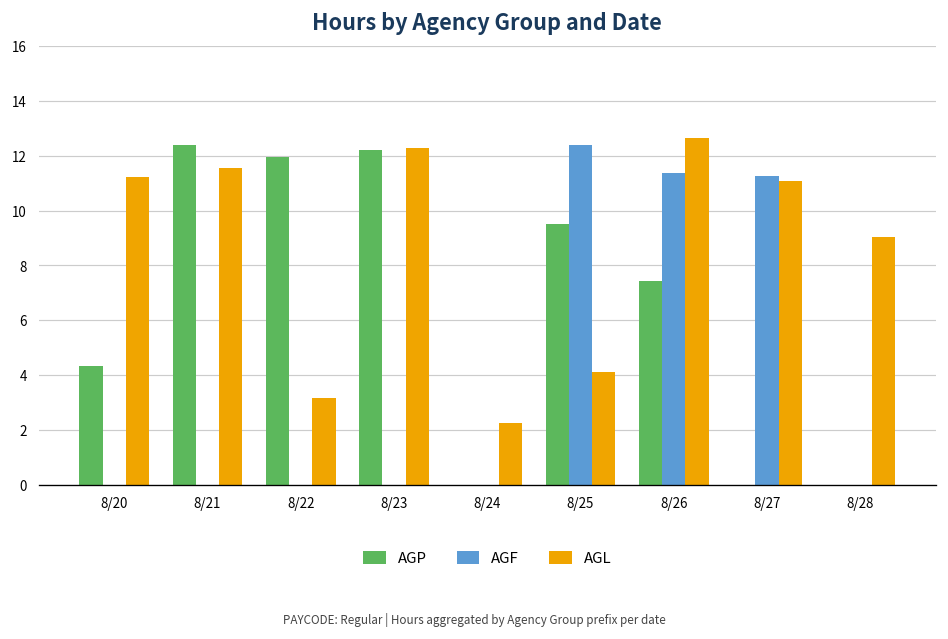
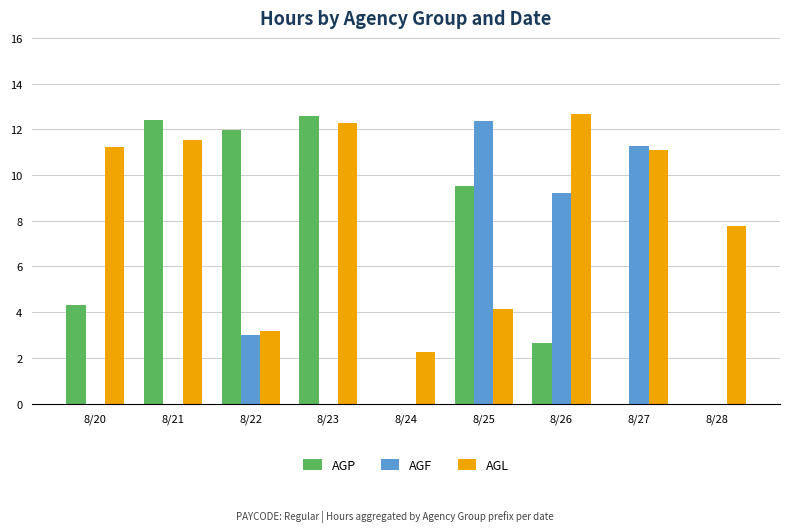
  {
    "AGP": {
      "8/20": 4.3,
      "8/21": 12.4,
      "8/22": 12.0,
-     "8/23": 12.2,
+     "8/23": 12.6,
      "8/24": 0.0,
      "8/25": 9.5,
-     "8/26": 7.5,
+     "8/26": 2.6,
      "8/27": 0.0,
      "8/28": 0.0
    },
    "AGF": {
      "8/20": 0.0,
      "8/21": 0.0,
-     "8/22": 0,
+     "8/22": 3,
      "8/23": 0.0,
      "8/24": 0.0,
      "8/25": 12.4,
-     "8/26": 11.4,
+     "8/26": 9.2,
      "8/27": 11.3,
      "8/28": 0.0
    },
    "AGL": {
      "8/20": 11.2,
      "8/21": 11.6,
      "8/22": 3.2,
      "8/23": 12.3,
      "8/24": 2.2,
      "8/25": 4.1,
      "8/26": 12.7,
      "8/27": 11.1,
-     "8/28": 9.0
+     "8/28": 7.8
    }
  }
